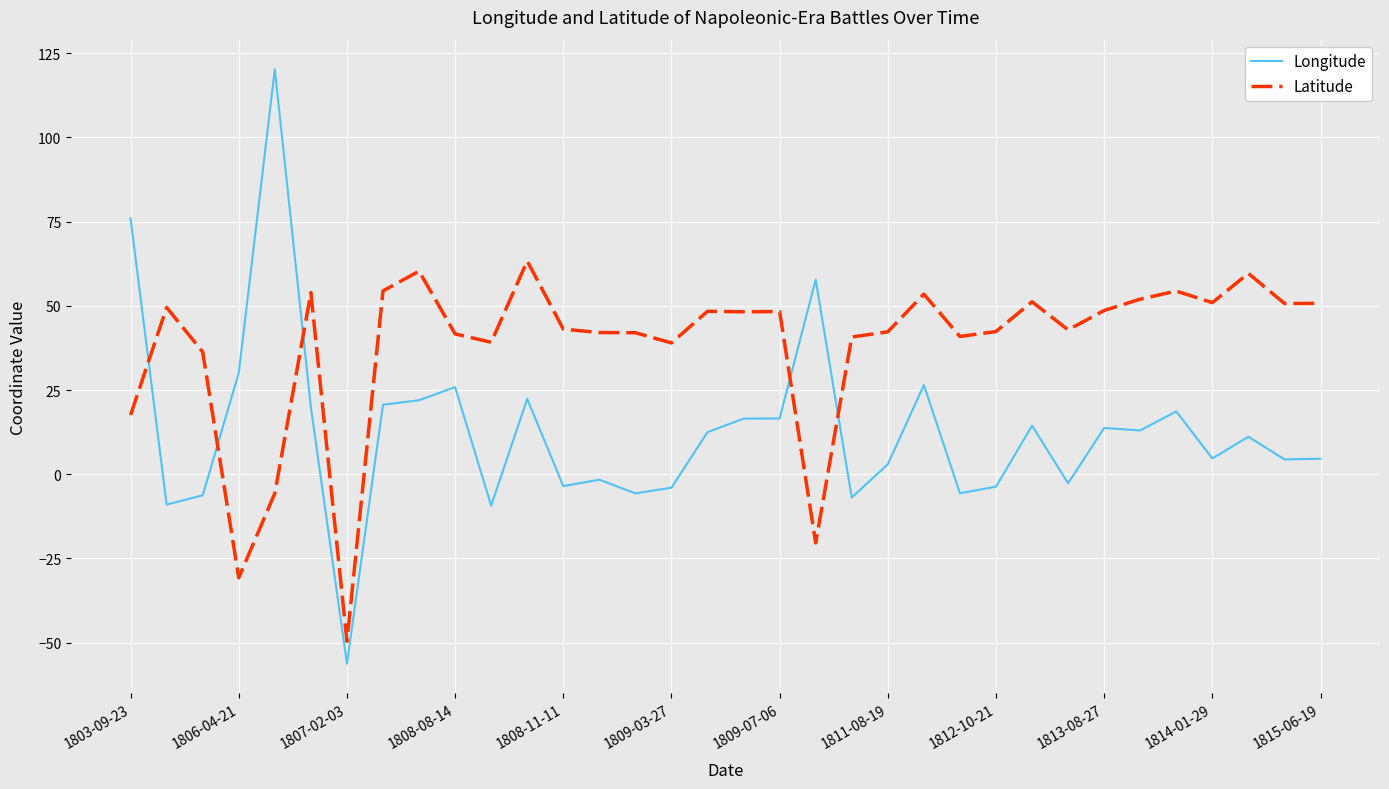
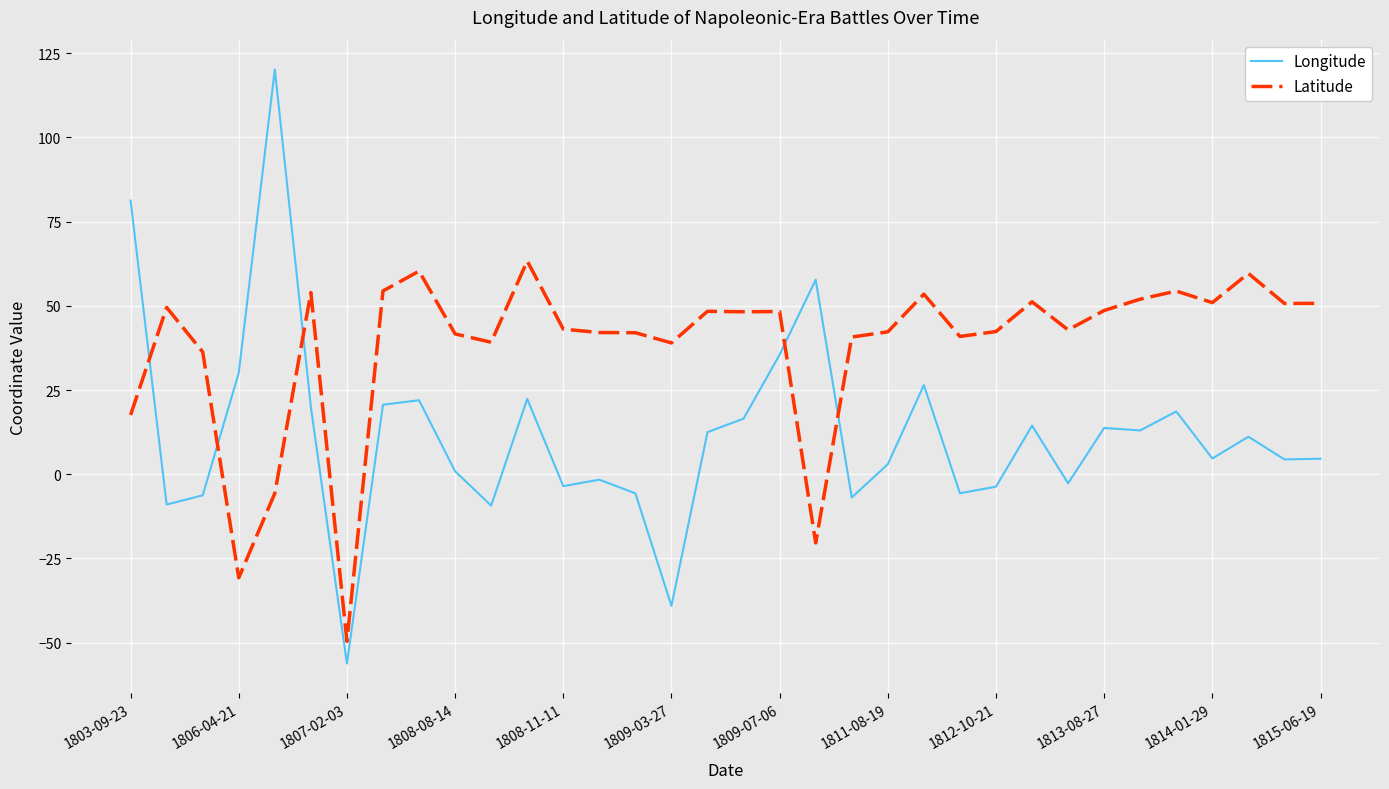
  {
    "Longitude": {
-     "1803-09-23": 76,
+     "1803-09-23": 81,
      "1806-04-21": 30,
      "1807-02-03": -56,
-     "1808-08-14": 26,
+     "1808-08-14": 1,
      "1808-11-11": -4,
-     "1809-03-27": -4,
-     "1809-07-06": 17,
+     "1809-03-27": -39,
+     "1809-07-06": 35,
      "1811-08-19": 3,
      "1812-10-21": -4,
      "1813-08-27": 14,
      "1814-01-29": 5,
      "1815-06-19": 5
    },
    "Latitude": {
      "1803-09-23": 18,
      "1806-04-21": -31,
      "1807-02-03": -50,
      "1808-08-14": 42,
      "1808-11-11": 43,
      "1809-03-27": 39,
      "1809-07-06": 48,
      "1811-08-19": 42,
      "1812-10-21": 42,
      "1813-08-27": 49,
      "1814-01-29": 51,
      "1815-06-19": 51
    }
  }
